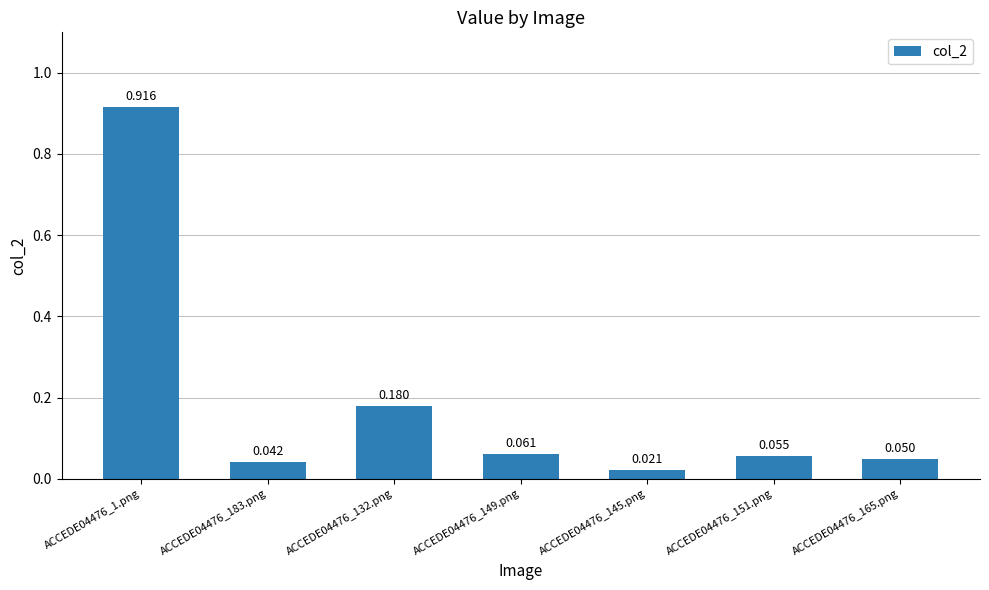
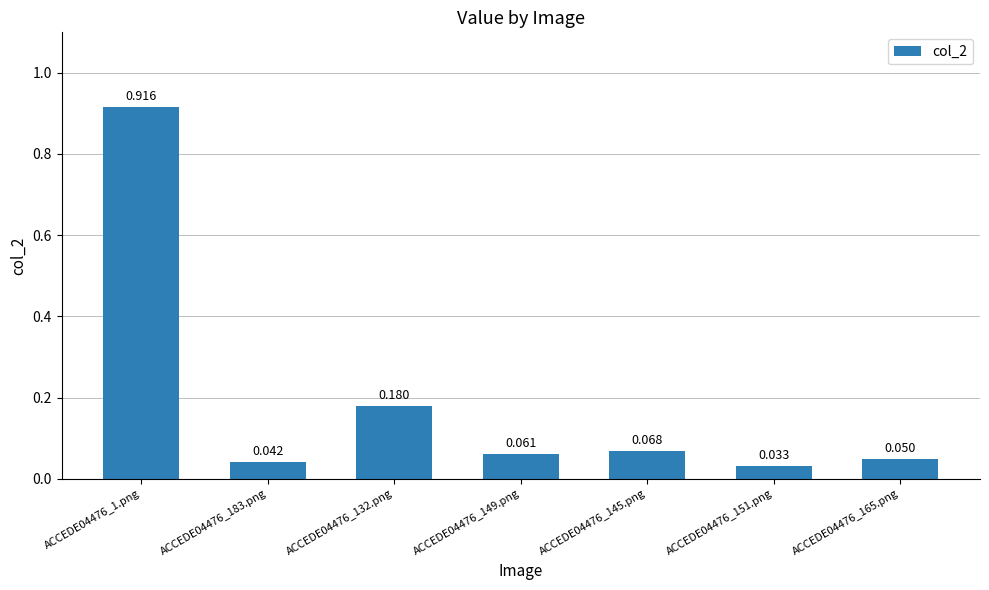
  {
    "ACCEDE04476_1.png": 0.916,
    "ACCEDE04476_183.png": 0.042,
    "ACCEDE04476_132.png": 0.180,
    "ACCEDE04476_149.png": 0.061,
-   "ACCEDE04476_145.png": 0.021,
-   "ACCEDE04476_151.png": 0.055,
+   "ACCEDE04476_145.png": 0.068,
+   "ACCEDE04476_151.png": 0.033,
    "ACCEDE04476_165.png": 0.050
  }
